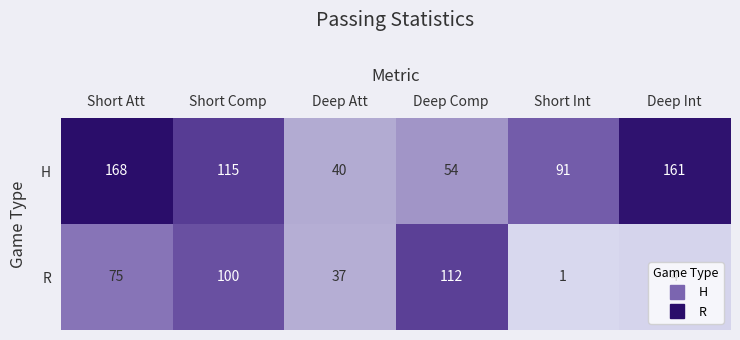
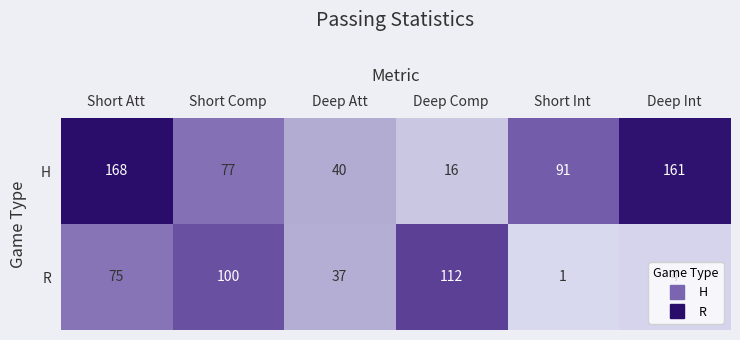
  {
    "H": {
      "Short Att": 168,
-     "Short Comp": 115,
+     "Short Comp": 77,
      "Deep Att": 40,
-     "Deep Comp": 54,
+     "Deep Comp": 16,
      "Short Int": 91,
      "Deep Int": 161
    },
    "R": {
      "Short Att": 75,
      "Short Comp": 100,
      "Deep Att": 37,
      "Deep Comp": 112,
      "Short Int": 1
    }
  }
